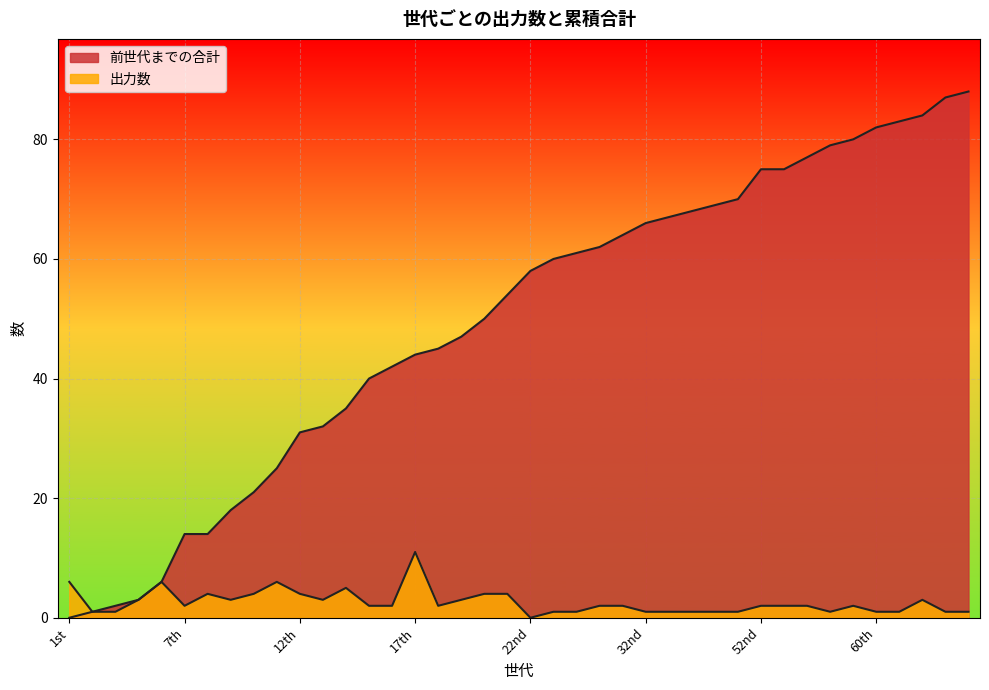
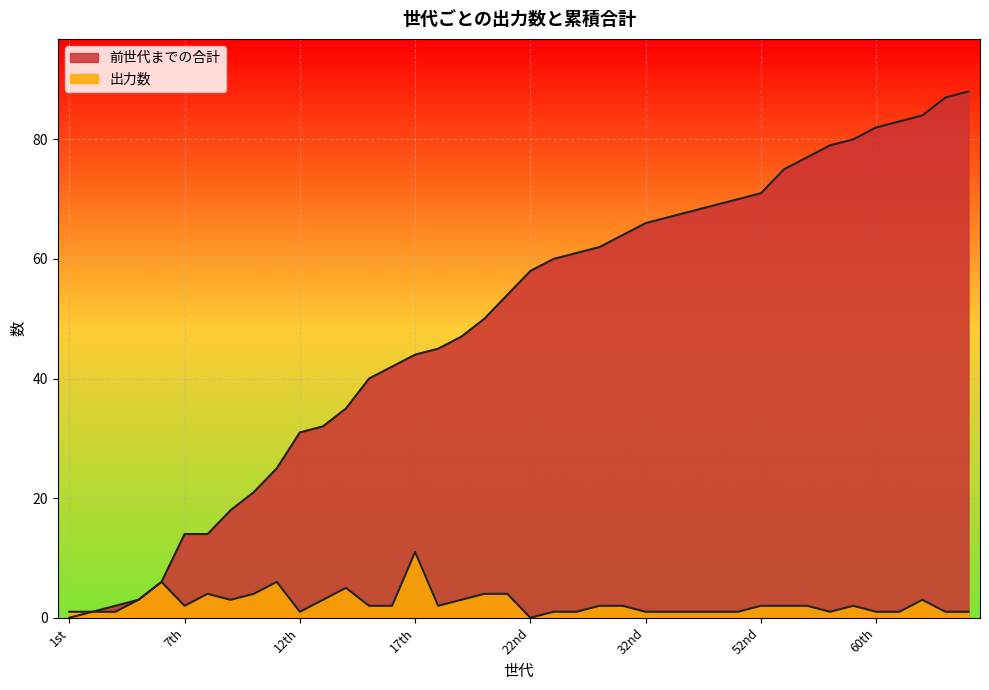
  {
    "前世代までの合計": {
      "1st": 0,
      "7th": 14,
      "12th": 31,
      "17th": 44,
      "22nd": 58,
      "32nd": 66,
-     "52nd": 75,
+     "52nd": 71,
      "60th": 82
    },
    "出力数": {
-     "1st": 6,
+     "1st": 1,
      "7th": 2,
-     "12th": 4,
+     "12th": 1,
      "17th": 11,
      "22nd": 0,
      "32nd": 1,
      "52nd": 2,
      "60th": 1
    }
  }
